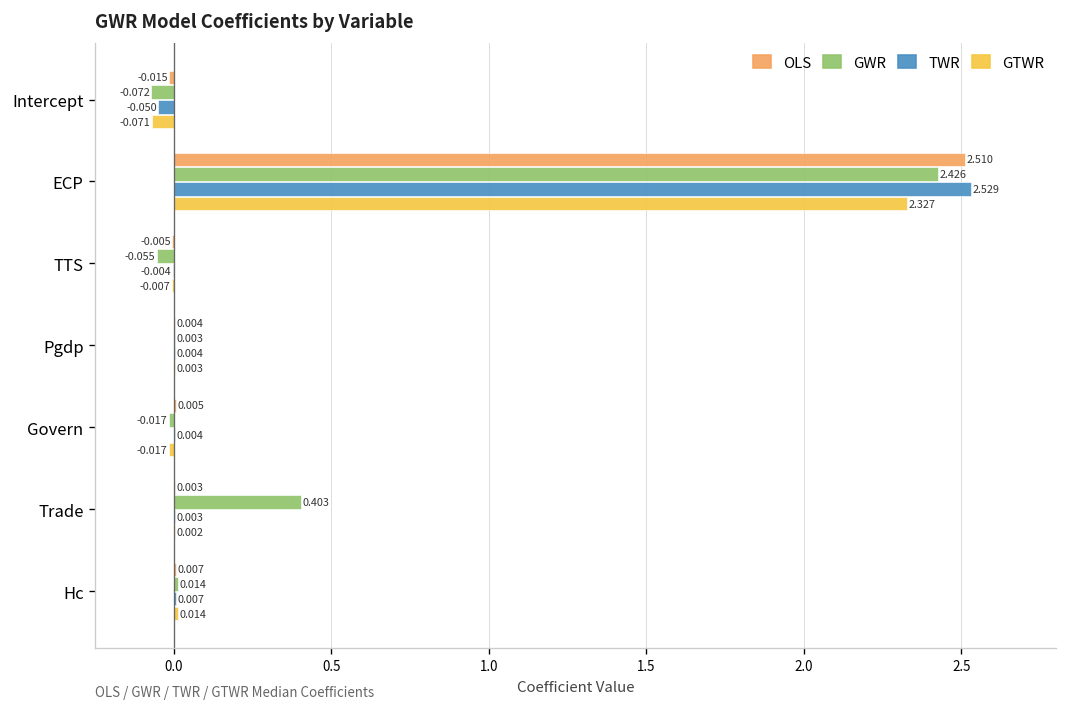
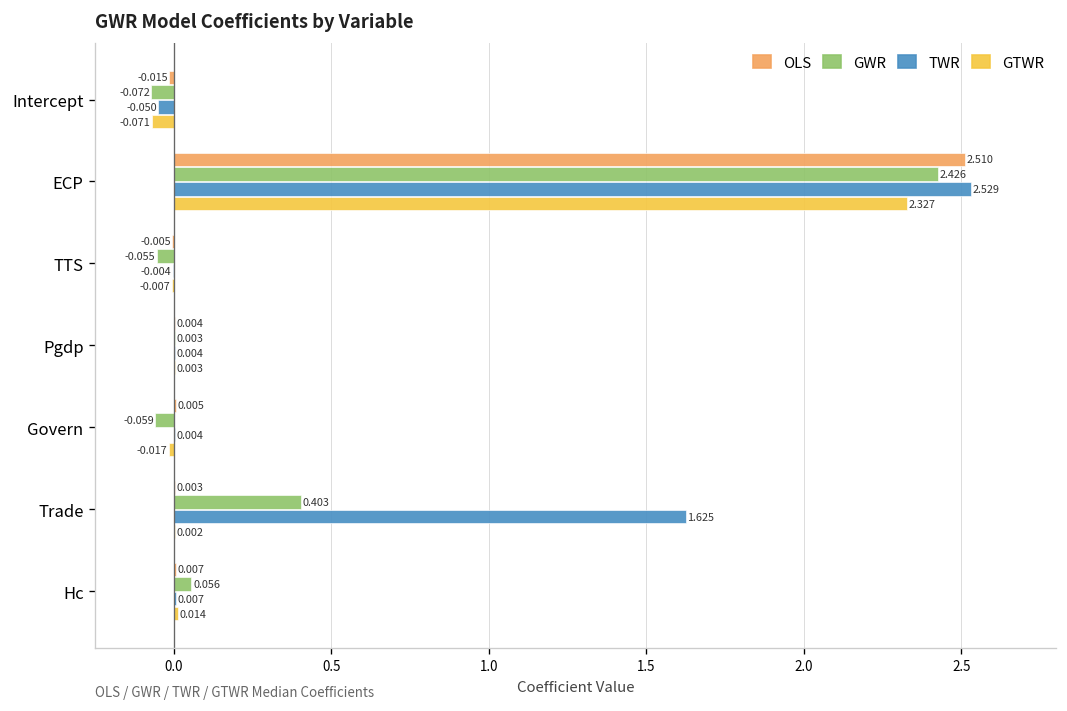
  {
    "GWR": {
      "Intercept": -0.072,
      "ECP": 2.426,
      "TTS": -0.055,
      "Pgdp": 0.003,
-     "Govern": -0.017,
+     "Govern": -0.059,
      "Trade": 0.403,
-     "Hc": 0.014
+     "Hc": 0.056
    },
    "TWR": {
      "Intercept": -0.050,
      "ECP": 2.529,
      "TTS": -0.004,
      "Pgdp": 0.004,
      "Govern": 0.004,
-     "Trade": 0.003,
+     "Trade": 1.625,
      "Hc": 0.007
    }
  }
